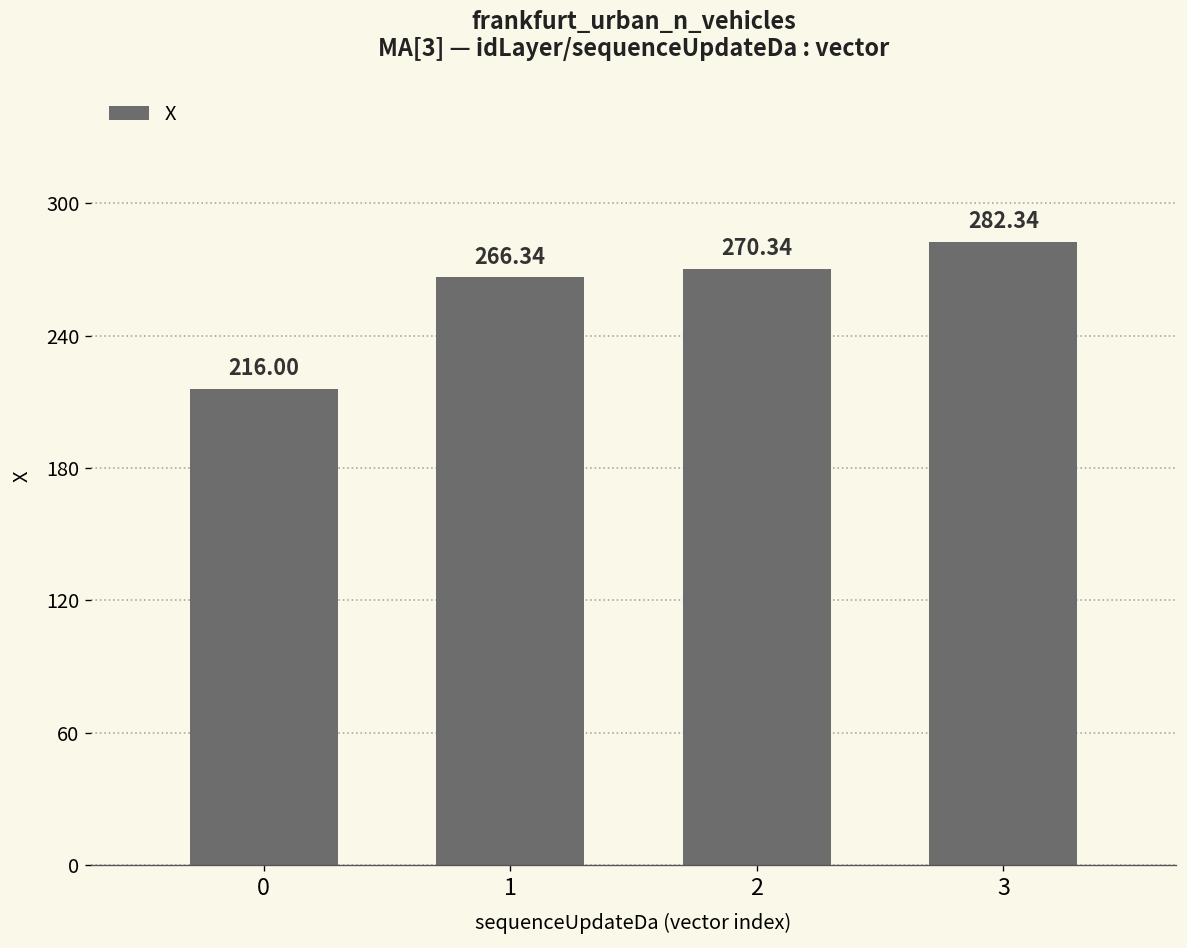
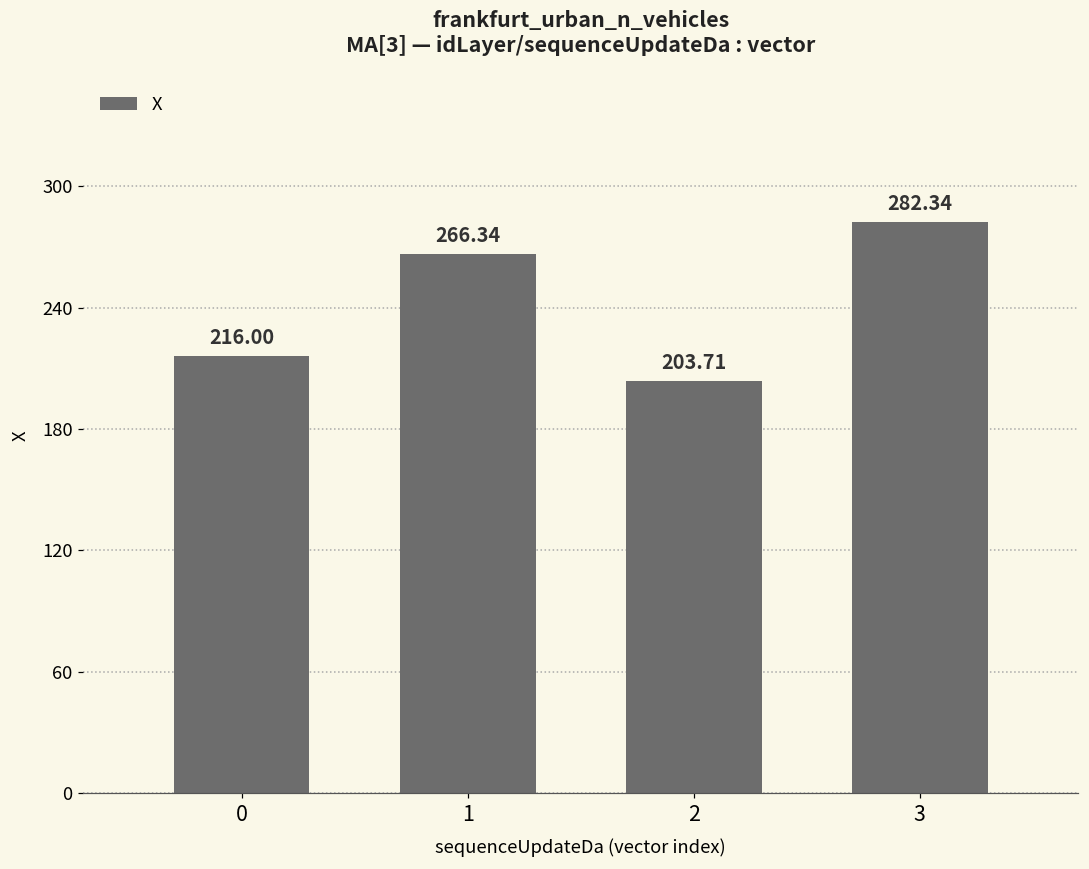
  {
    "0": 216.00,
    "1": 266.34,
-   "2": 270.34,
+   "2": 203.71,
    "3": 282.34
  }
